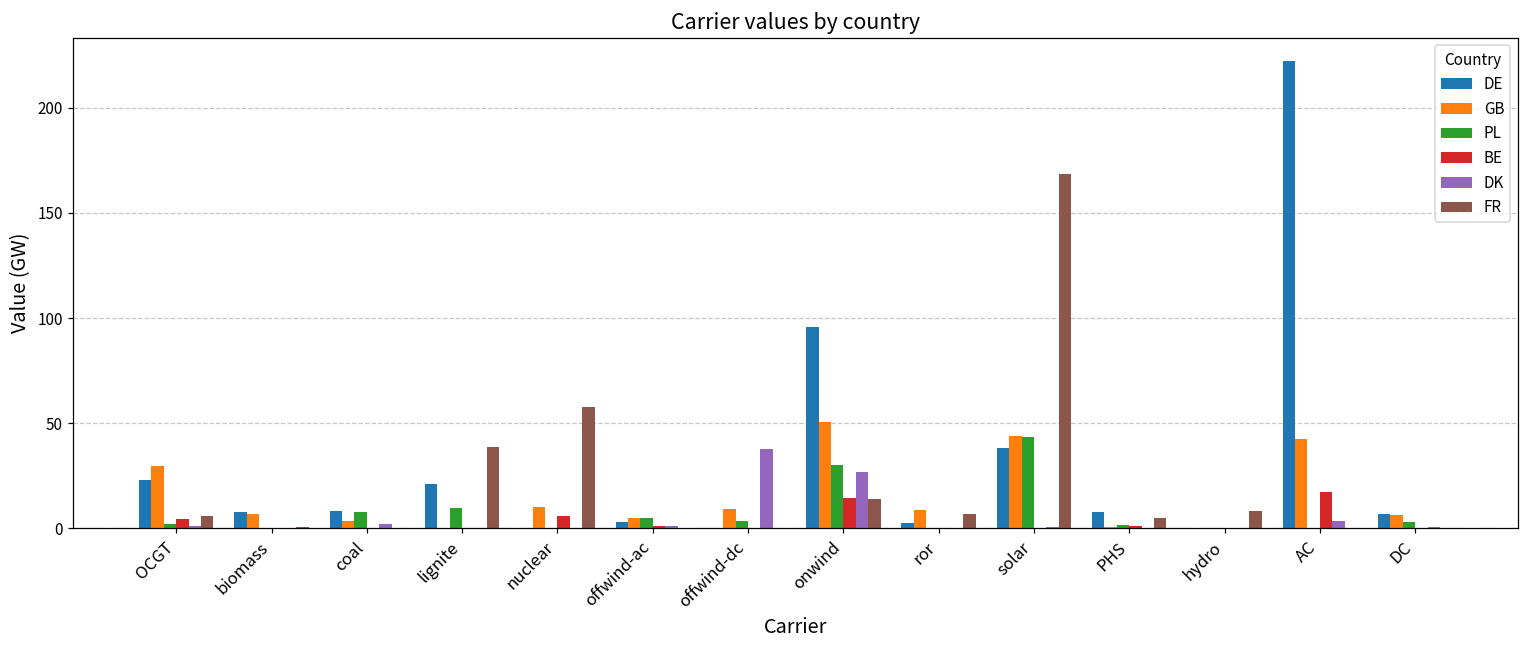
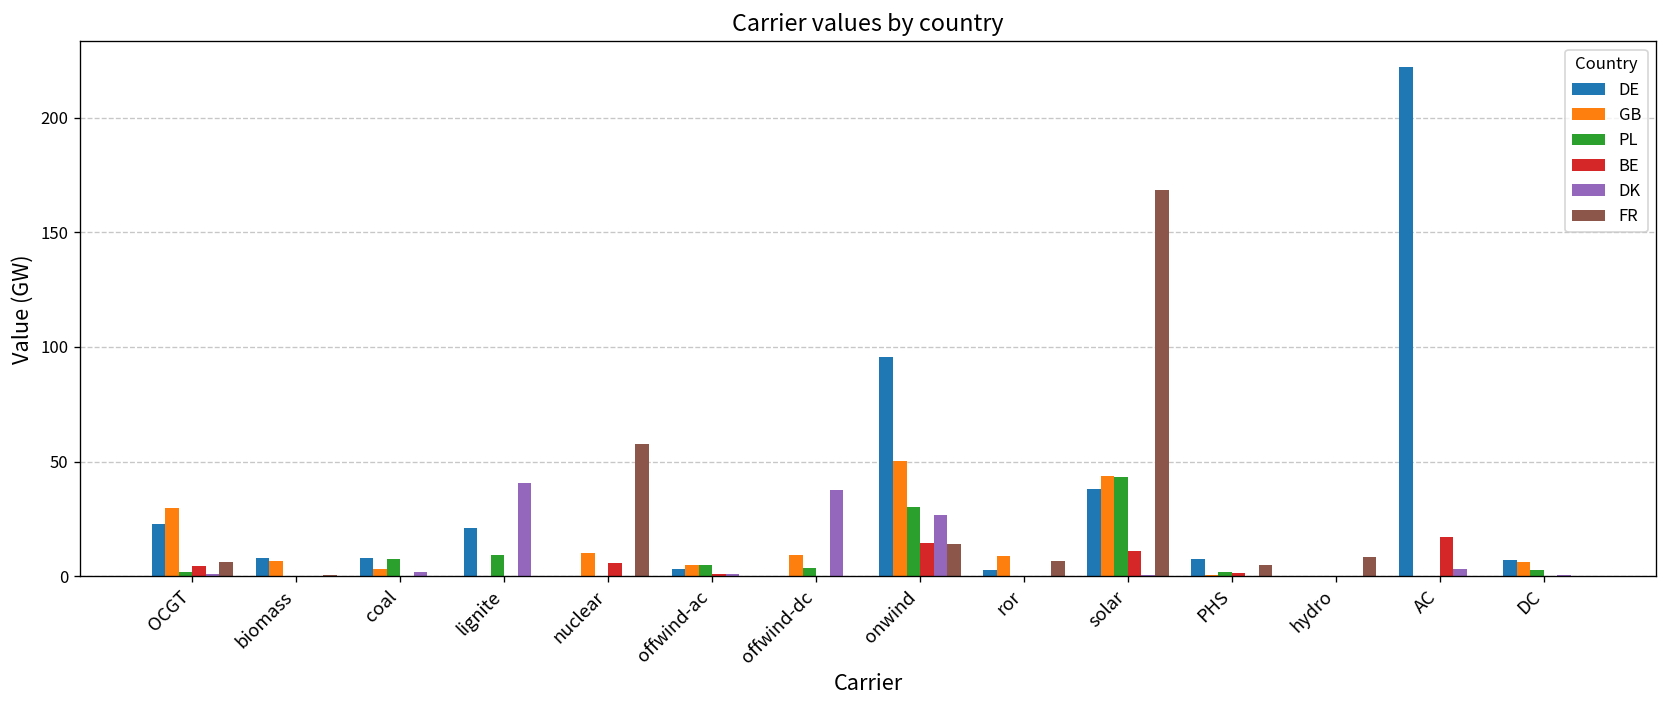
  {
    "DE": {
      "OCGT": 23,
      "biomass": 8,
      "coal": 8,
      "lignite": 21,
      "nuclear": 0,
      "offwind-ac": 3,
      "onwind": 96,
      "ror": 3,
      "solar": 38,
      "PHS": 8,
      "AC": 222,
      "DC": 7
    },
    "GB": {
      "OCGT": 30,
      "biomass": 7,
      "coal": 3,
      "lignite": 0,
      "nuclear": 10,
      "offwind-ac": 5,
      "offwind-dc": 9,
      "onwind": 51,
      "ror": 9,
      "solar": 44,
-     "AC": 42,
+     "AC": 0,
      "DC": 6
    },
    "PL": {
      "OCGT": 2,
      "biomass": 0,
      "coal": 8,
      "lignite": 9,
      "nuclear": 0,
      "offwind-ac": 5,
      "offwind-dc": 4,
      "onwind": 30,
      "solar": 44,
      "PHS": 2,
      "AC": 0,
      "DC": 3
    },
    "BE": {
      "OCGT": 5,
      "coal": 0,
      "lignite": 0,
      "nuclear": 6,
      "onwind": 14,
-     "solar": 0,
+     "solar": 11,
      "PHS": 1,
      "AC": 17,
      "DC": 0
    },
    "DK": {
      "coal": 2,
-     "lignite": 0,
+     "lignite": 41,
      "nuclear": 0,
      "offwind-dc": 38,
      "onwind": 27,
      "ror": 0,
      "PHS": 0,
      "hydro": 0,
      "AC": 3
    },
    "FR": {
      "OCGT": 6,
      "coal": 0,
-     "lignite": 39,
+     "lignite": 0,
      "nuclear": 58,
      "offwind-ac": 0,
      "offwind-dc": 0,
      "onwind": 14,
      "ror": 7,
      "solar": 168,
      "PHS": 5,
      "hydro": 8,
      "AC": 0,
      "DC": 0
    }
  }
